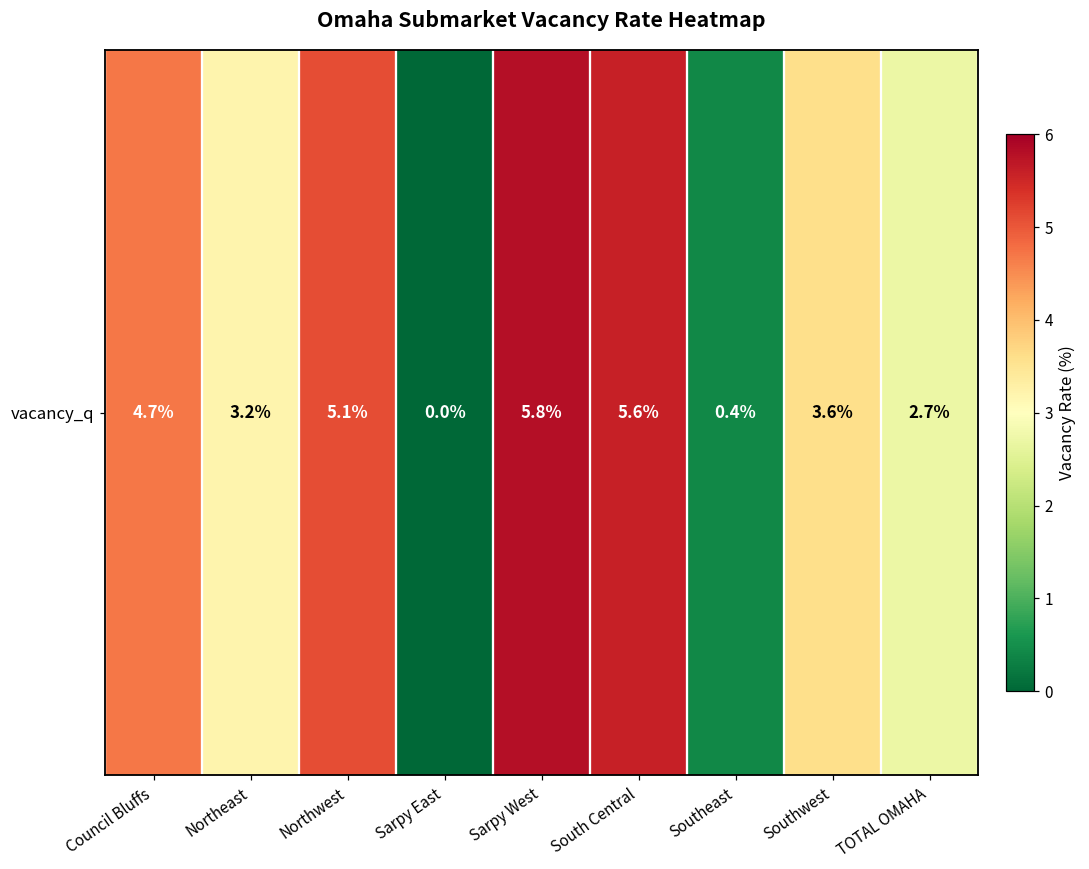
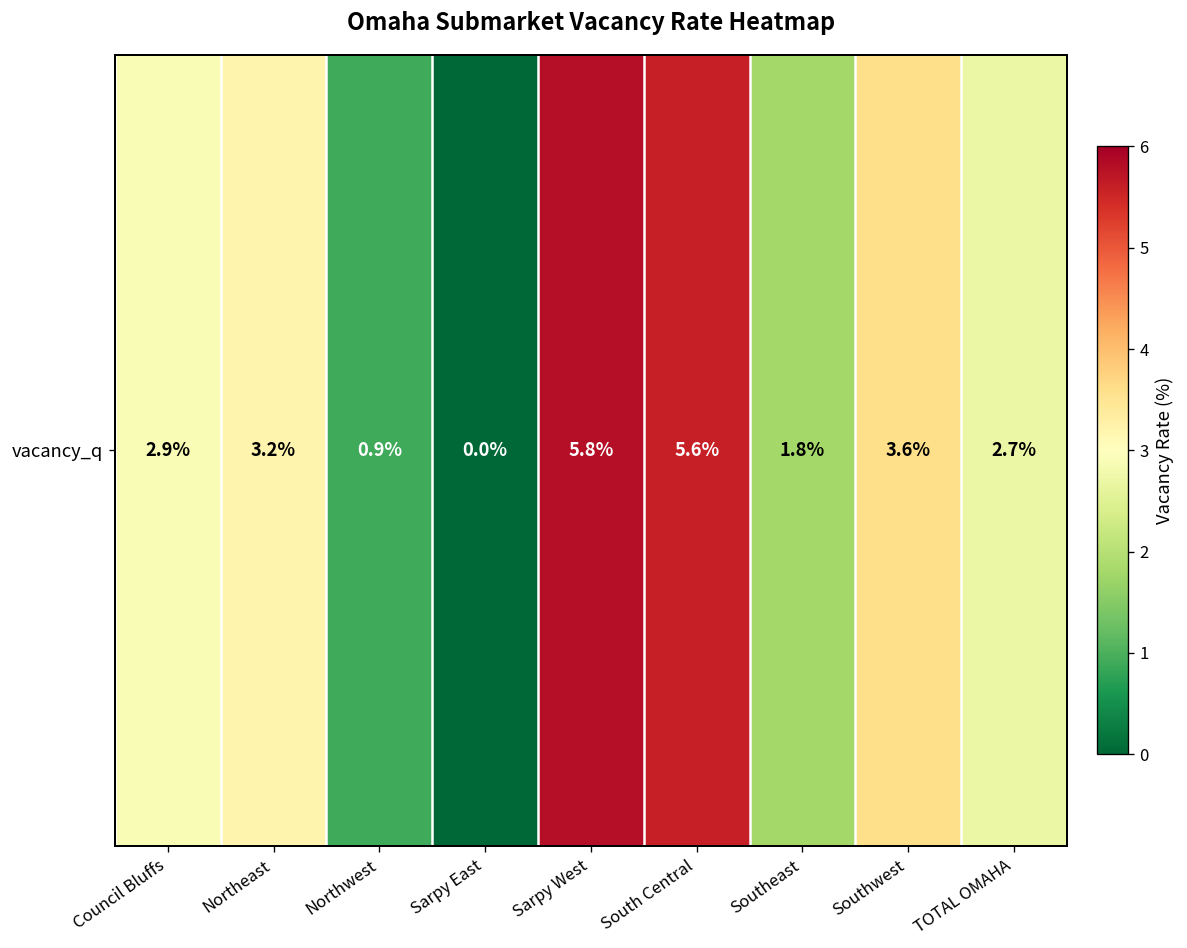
  {
    "vacancy_q": {
-     "Council Bluffs": "4.7%",
+     "Council Bluffs": "2.9%",
      "Northeast": "3.2%",
-     "Northwest": "5.1%",
+     "Northwest": "0.9%",
      "Sarpy East": "0.0%",
      "Sarpy West": "5.8%",
      "South Central": "5.6%",
-     "Southeast": "0.4%",
+     "Southeast": "1.8%",
      "Southwest": "3.6%",
      "TOTAL OMAHA": "2.7%"
    }
  }
